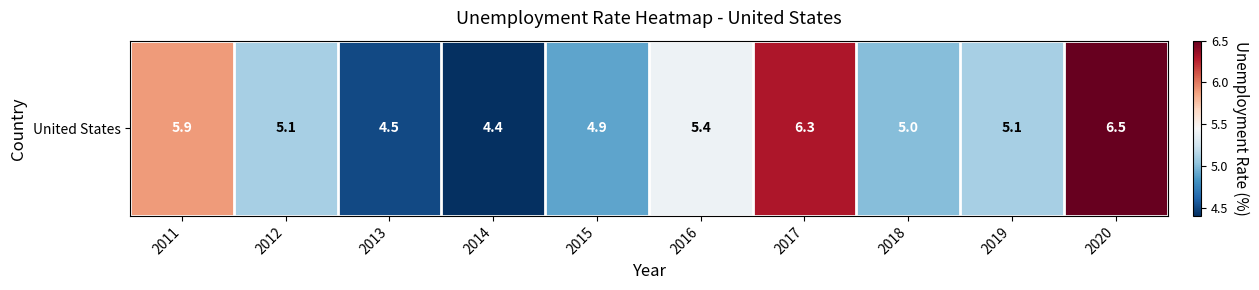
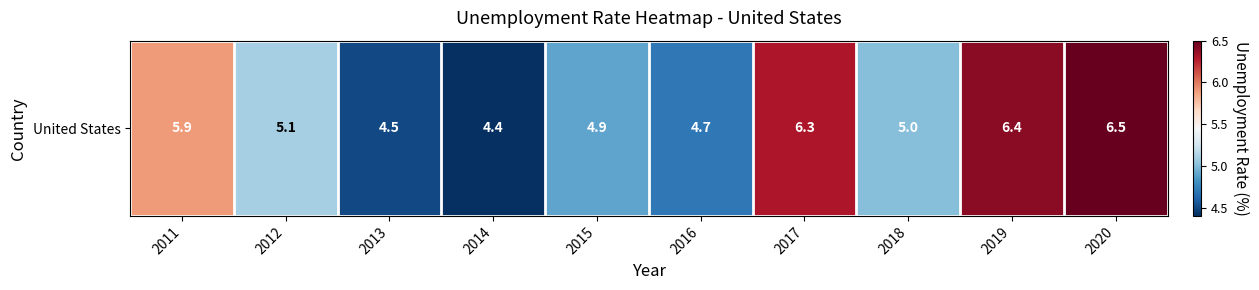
  {
    "United States": {
      "2011": 5.9,
      "2012": 5.1,
      "2013": 4.5,
      "2014": 4.4,
      "2015": 4.9,
-     "2016": 5.4,
+     "2016": 4.7,
      "2017": 6.3,
      "2018": 5.0,
-     "2019": 5.1,
+     "2019": 6.4,
      "2020": 6.5
    }
  }
